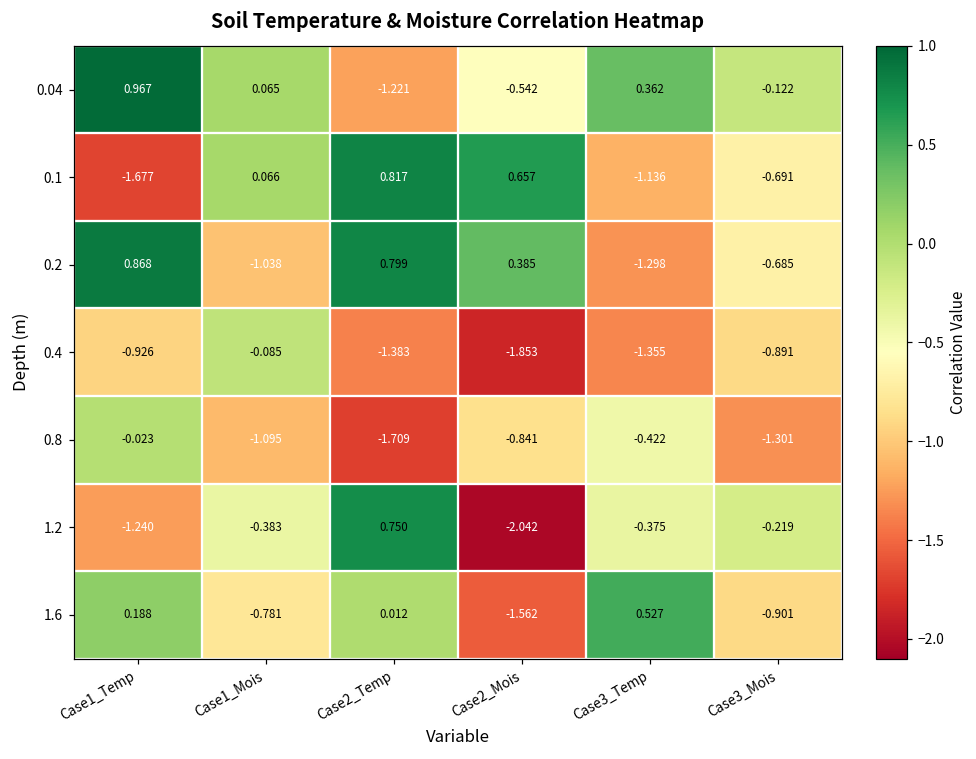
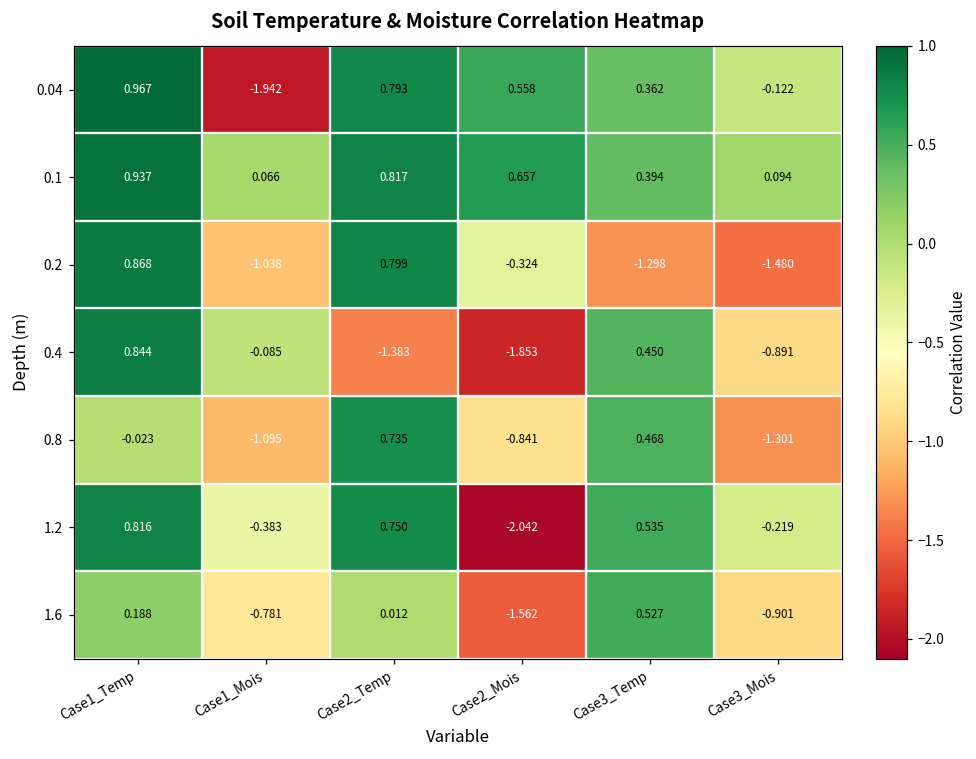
  {
    "0.04": {
      "Case1_Temp": 0.967,
-     "Case1_Mois": 0.065,
-     "Case2_Temp": -1.221,
-     "Case2_Mois": -0.542,
+     "Case1_Mois": -1.942,
+     "Case2_Temp": 0.793,
+     "Case2_Mois": 0.558,
      "Case3_Temp": 0.362,
      "Case3_Mois": -0.122
    },
    "0.1": {
-     "Case1_Temp": -1.677,
+     "Case1_Temp": 0.937,
      "Case1_Mois": 0.066,
      "Case2_Temp": 0.817,
      "Case2_Mois": 0.657,
-     "Case3_Temp": -1.136,
-     "Case3_Mois": -0.691
+     "Case3_Temp": 0.394,
+     "Case3_Mois": 0.094
    },
    "0.2": {
      "Case1_Temp": 0.868,
      "Case1_Mois": -1.038,
      "Case2_Temp": 0.799,
-     "Case2_Mois": 0.385,
+     "Case2_Mois": -0.324,
      "Case3_Temp": -1.298,
-     "Case3_Mois": -0.685
+     "Case3_Mois": -1.480
    },
    "0.4": {
-     "Case1_Temp": -0.926,
+     "Case1_Temp": 0.844,
      "Case1_Mois": -0.085,
      "Case2_Temp": -1.383,
      "Case2_Mois": -1.853,
-     "Case3_Temp": -1.355,
+     "Case3_Temp": 0.450,
      "Case3_Mois": -0.891
    },
    "0.8": {
      "Case1_Temp": -0.023,
      "Case1_Mois": -1.095,
-     "Case2_Temp": -1.709,
+     "Case2_Temp": 0.735,
      "Case2_Mois": -0.841,
-     "Case3_Temp": -0.422,
+     "Case3_Temp": 0.468,
      "Case3_Mois": -1.301
    },
    "1.2": {
-     "Case1_Temp": -1.240,
+     "Case1_Temp": 0.816,
      "Case1_Mois": -0.383,
      "Case2_Temp": 0.750,
      "Case2_Mois": -2.042,
-     "Case3_Temp": -0.375,
+     "Case3_Temp": 0.535,
      "Case3_Mois": -0.219
    },
    "1.6": {
      "Case1_Temp": 0.188,
      "Case1_Mois": -0.781,
      "Case2_Temp": 0.012,
      "Case2_Mois": -1.562,
      "Case3_Temp": 0.527,
      "Case3_Mois": -0.901
    }
  }
